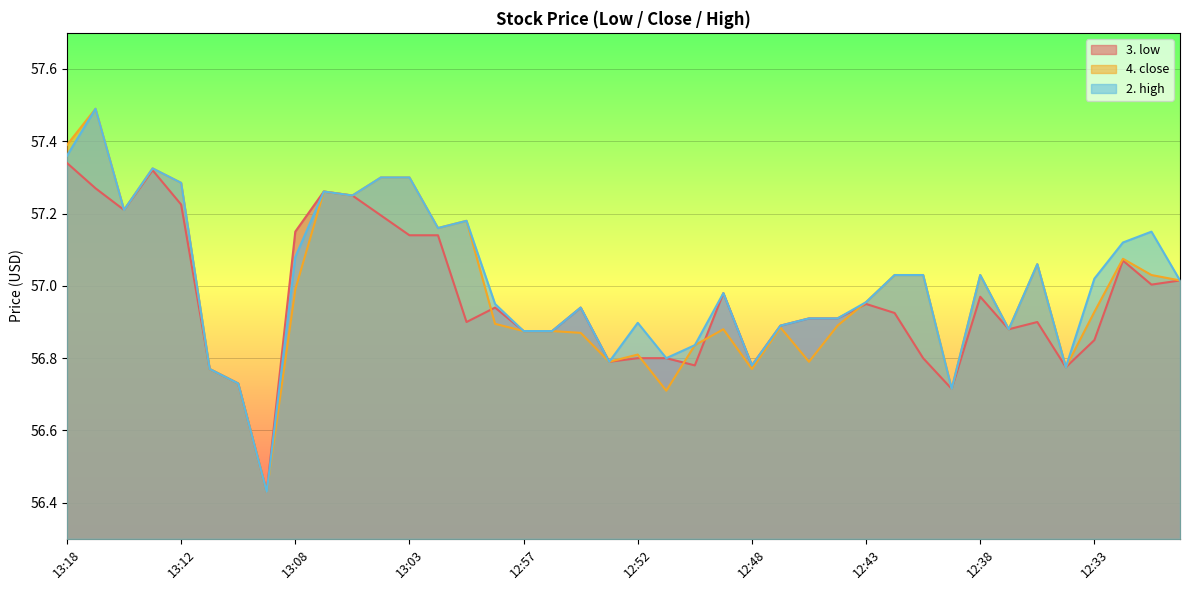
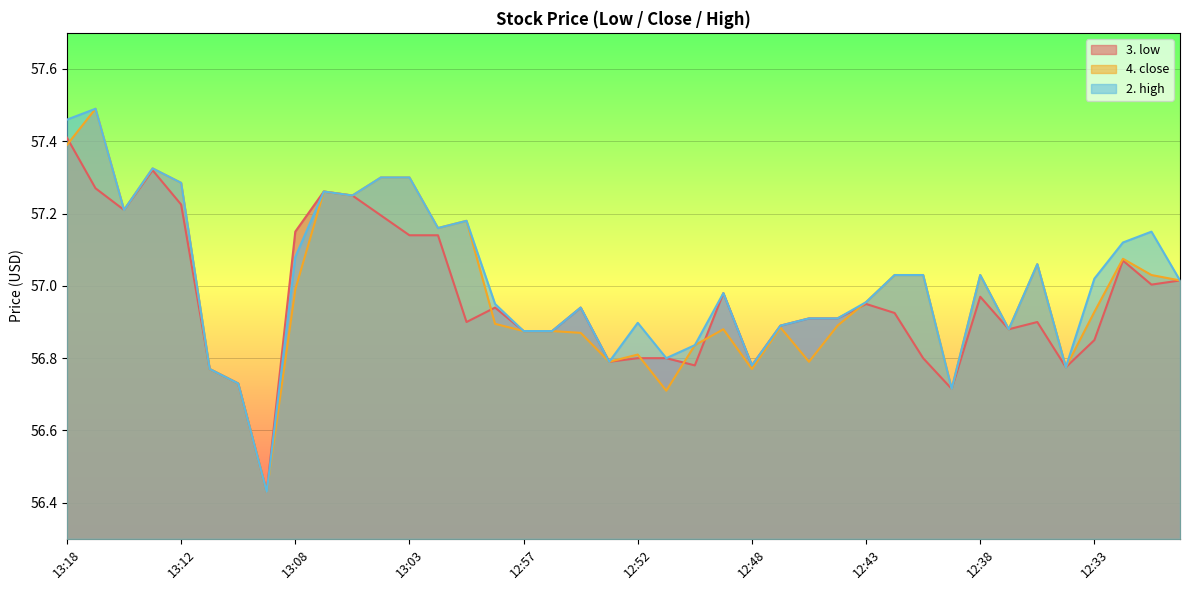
  {
    "3. low": {
-     "13:18": 57.34,
+     "13:18": 57.41,
      "13:12": 57.23,
      "13:08": 57.15,
      "13:03": 57.14,
      "12:52": 56.80,
      "12:38": 56.97,
      "12:33": 56.85
    },
    "4. close": {
      "13:18": 57.39,
      "13:08": 56.99,
      "12:52": 56.81,
      "12:48": 56.77,
      "12:33": 56.93
    },
    "2. high": {
-     "13:18": 57.36,
+     "13:18": 57.46,
      "13:08": 57.08,
      "12:52": 56.90,
      "12:33": 57.02
    }
  }
